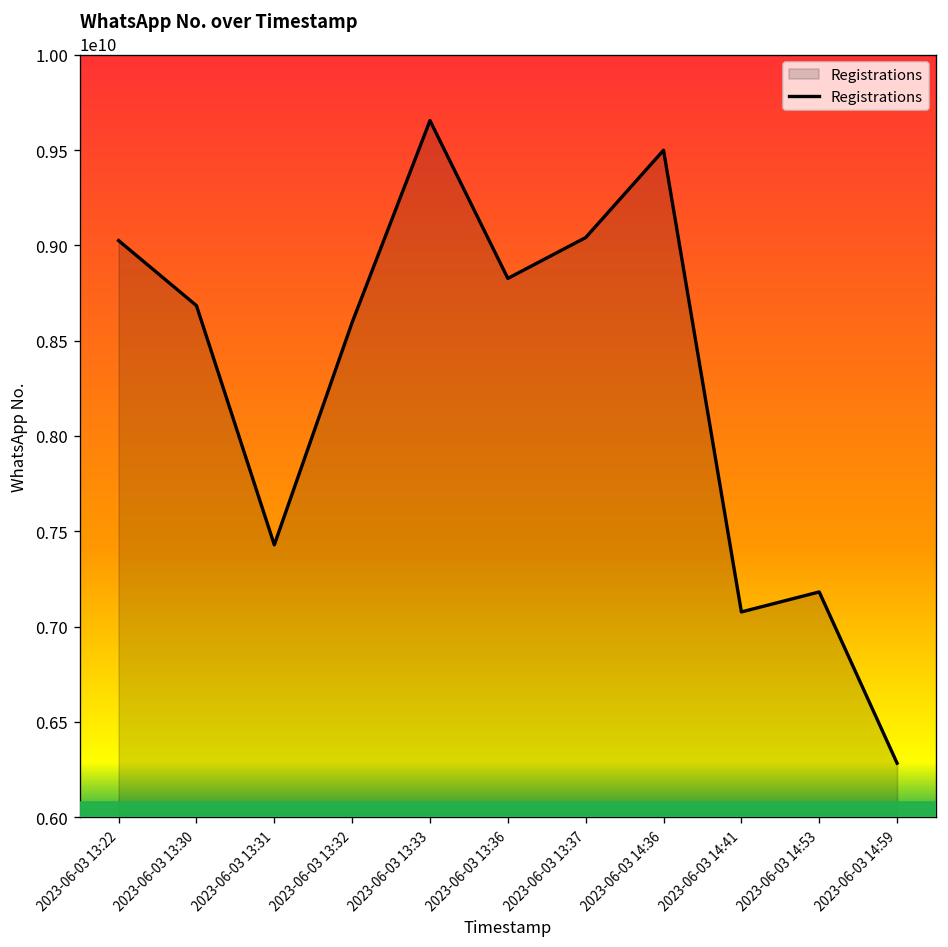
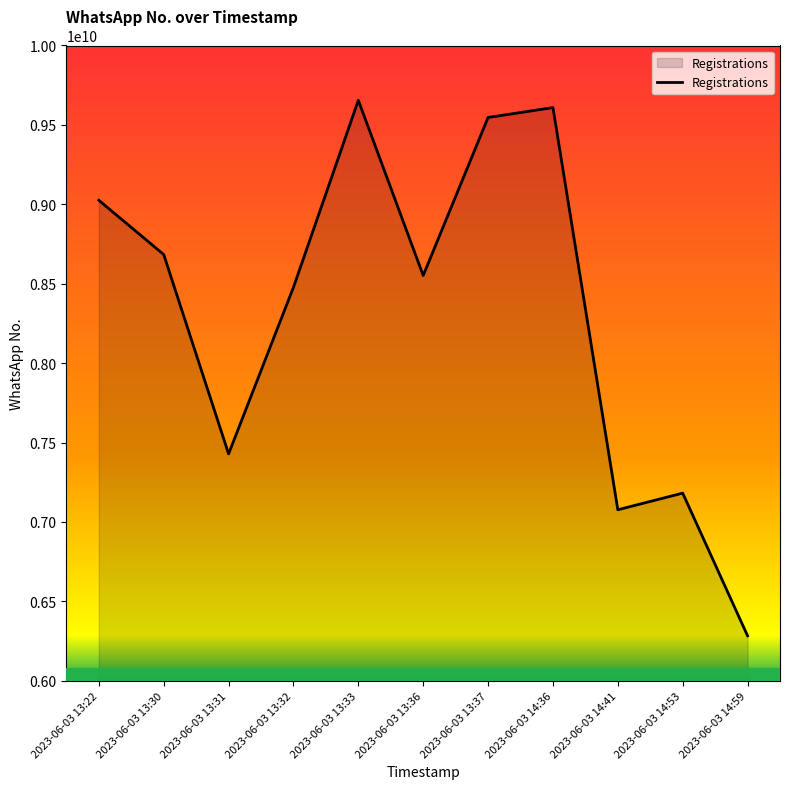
  {
    "2023-06-03 13:22": 9030000000,
    "2023-06-03 13:30": 8680000000,
    "2023-06-03 13:31": 7430000000,
-   "2023-06-03 13:32": 8600000000,
+   "2023-06-03 13:32": 8480000000,
    "2023-06-03 13:33": 9650000000,
-   "2023-06-03 13:36": 8830000000,
-   "2023-06-03 13:37": 9040000000,
-   "2023-06-03 14:36": 9500000000,
+   "2023-06-03 13:36": 8550000000,
+   "2023-06-03 13:37": 9550000000,
+   "2023-06-03 14:36": 9610000000,
    "2023-06-03 14:41": 7080000000,
    "2023-06-03 14:53": 7180000000,
    "2023-06-03 14:59": 6280000000
  }
